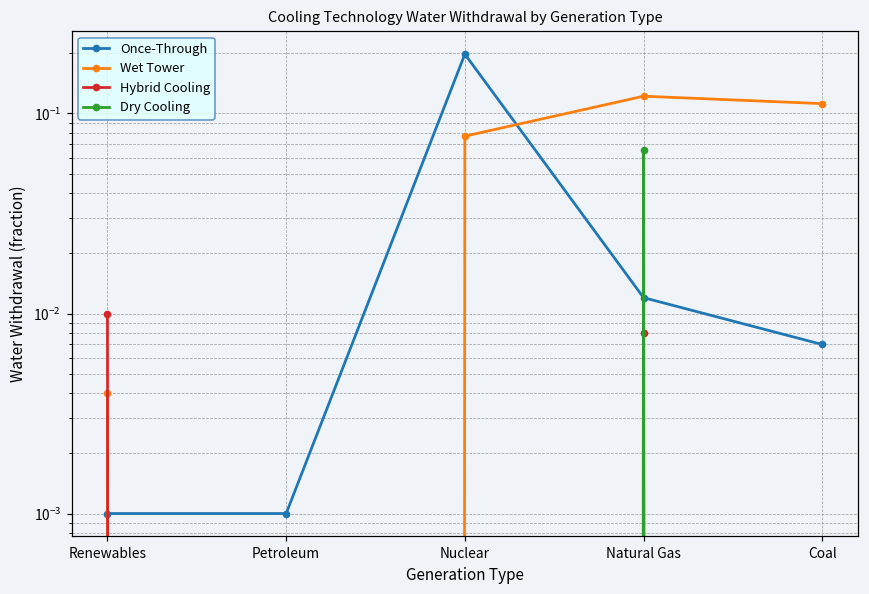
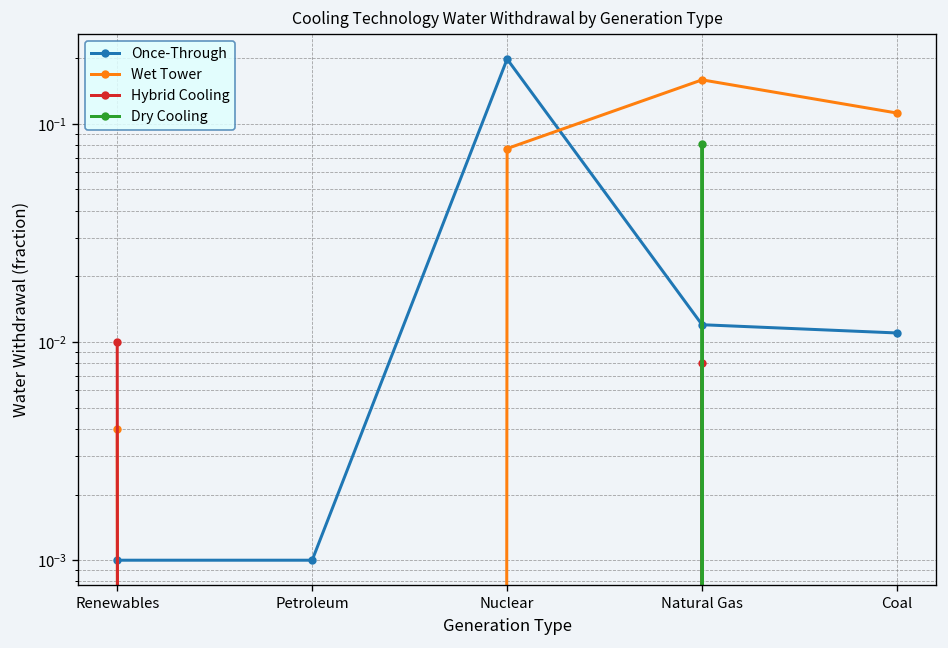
  {
    "Once-Through": {
      "Renewables": 0.001,
      "Petroleum": 0.001,
      "Nuclear": 0.20,
      "Natural Gas": 0.012,
-     "Coal": 0.007
+     "Coal": 0.011
    },
    "Wet Tower": {
      "Renewables": 0.0040,
      "Nuclear": 0.077,
-     "Natural Gas": 0.12,
+     "Natural Gas": 0.16,
      "Coal": 0.11
    },
    "Hybrid Cooling": {
      "Renewables": 0.010,
      "Natural Gas": 0.008
    },
    "Dry Cooling": {
-     "Natural Gas": 0.066
+     "Natural Gas": 0.08
    }
  }
